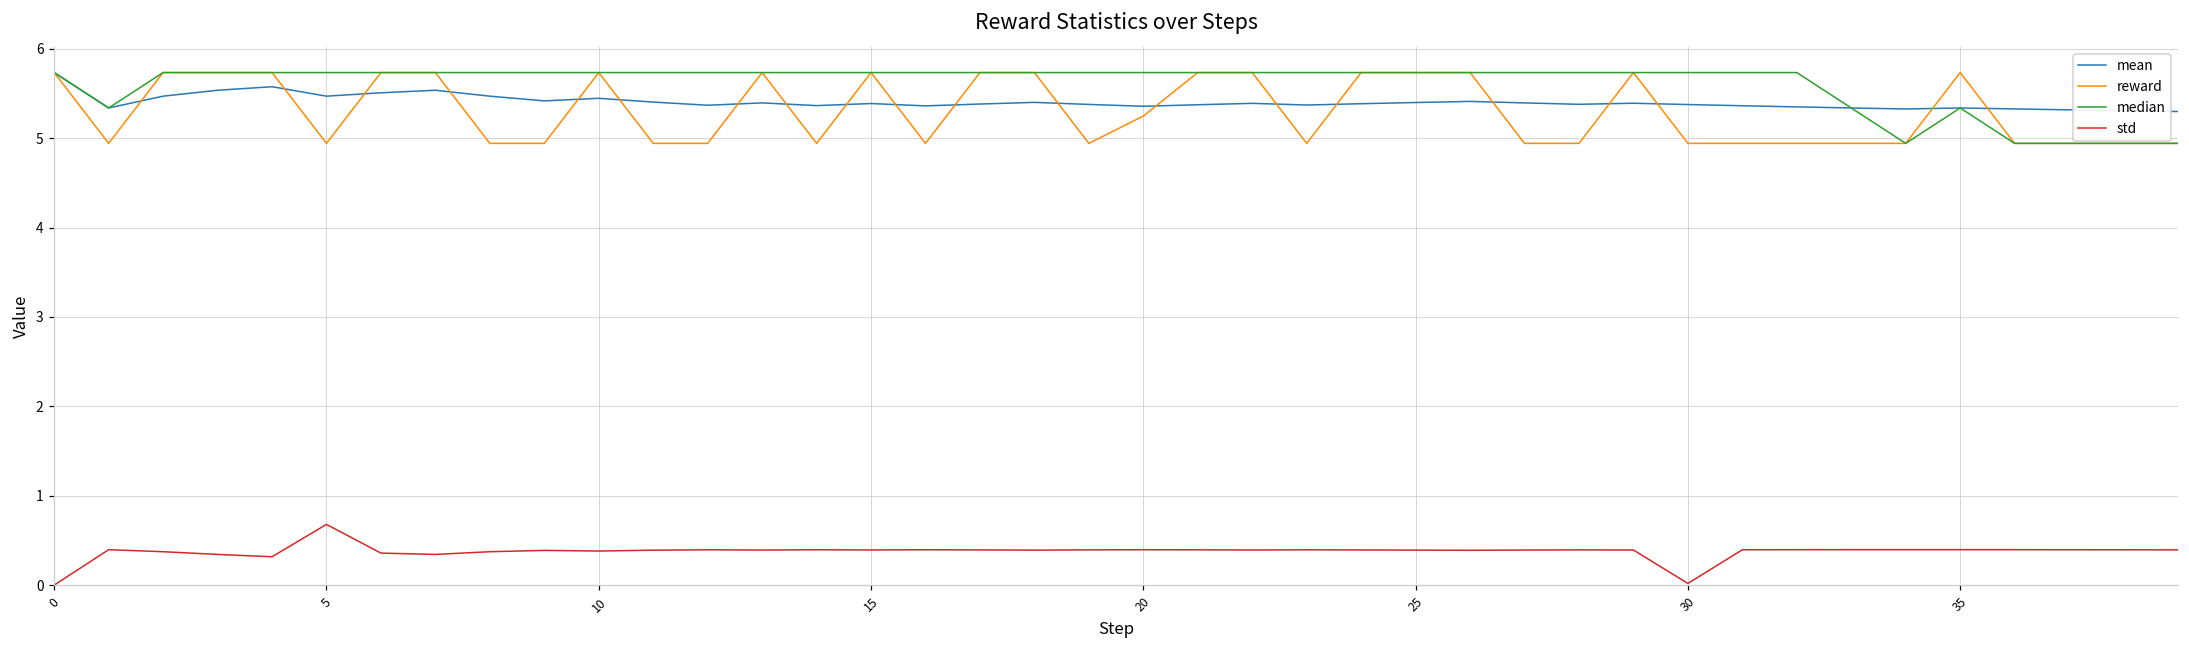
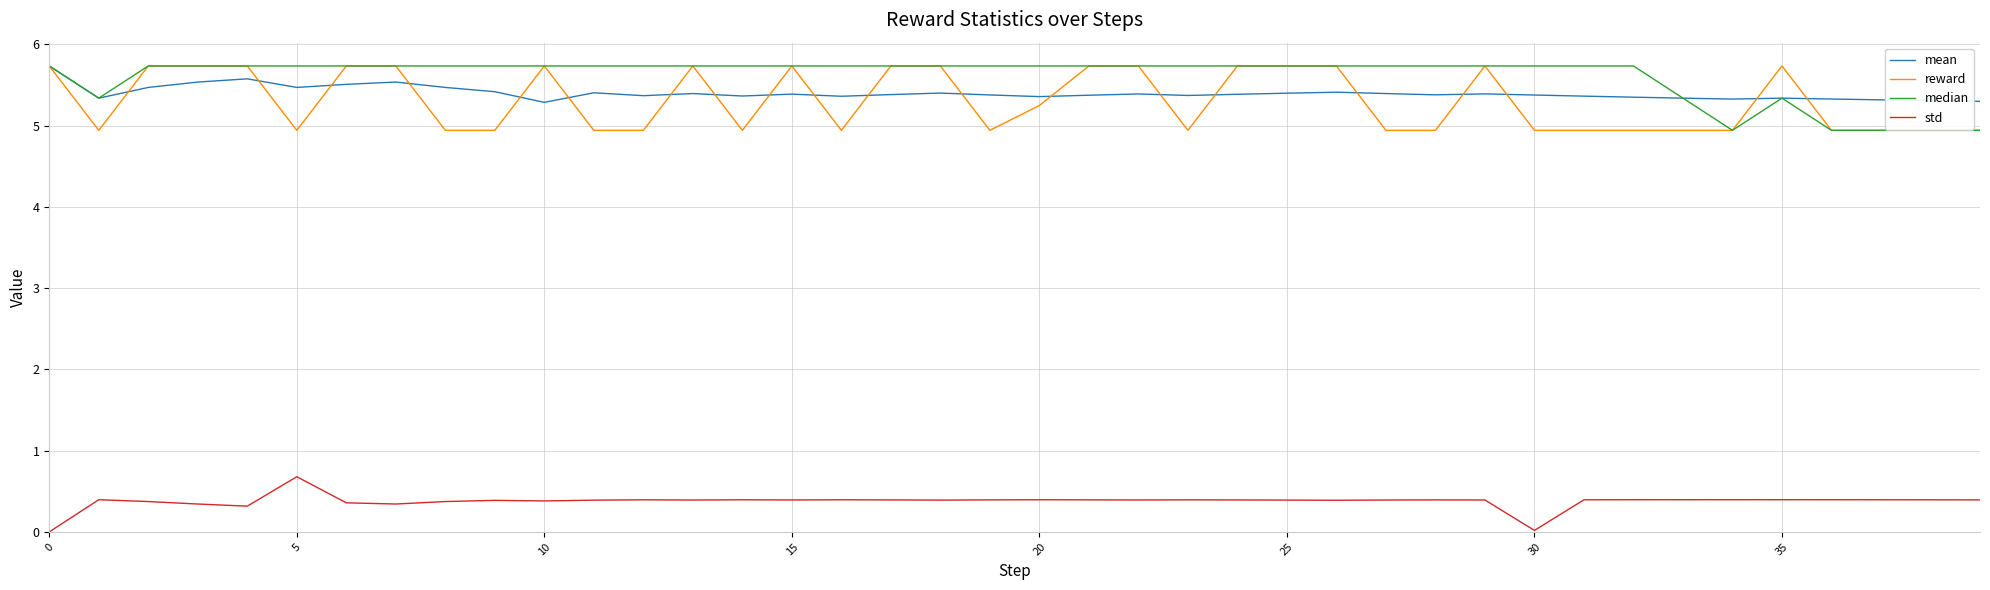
  {
    "mean": {
      "5": 5.5,
-     "10": 5.4,
+     "10": 5.3,
      "15": 5.4,
      "20": 5.4,
      "25": 5.4,
      "30": 5.4
    },
    "reward": {
      "5": 4.9,
      "20": 5.2,
      "30": 4.9,
      "35": 5.7
    },
    "median": {
      "5": 5.7,
      "20": 5.7,
      "30": 5.7
    },
    "std": {
      "0": 0.0,
      "5": 0.7,
      "10": 0.4,
      "15": 0.4,
      "20": 0.4,
      "25": 0.4,
      "30": 0.0,
      "35": 0.4
    }
  }
